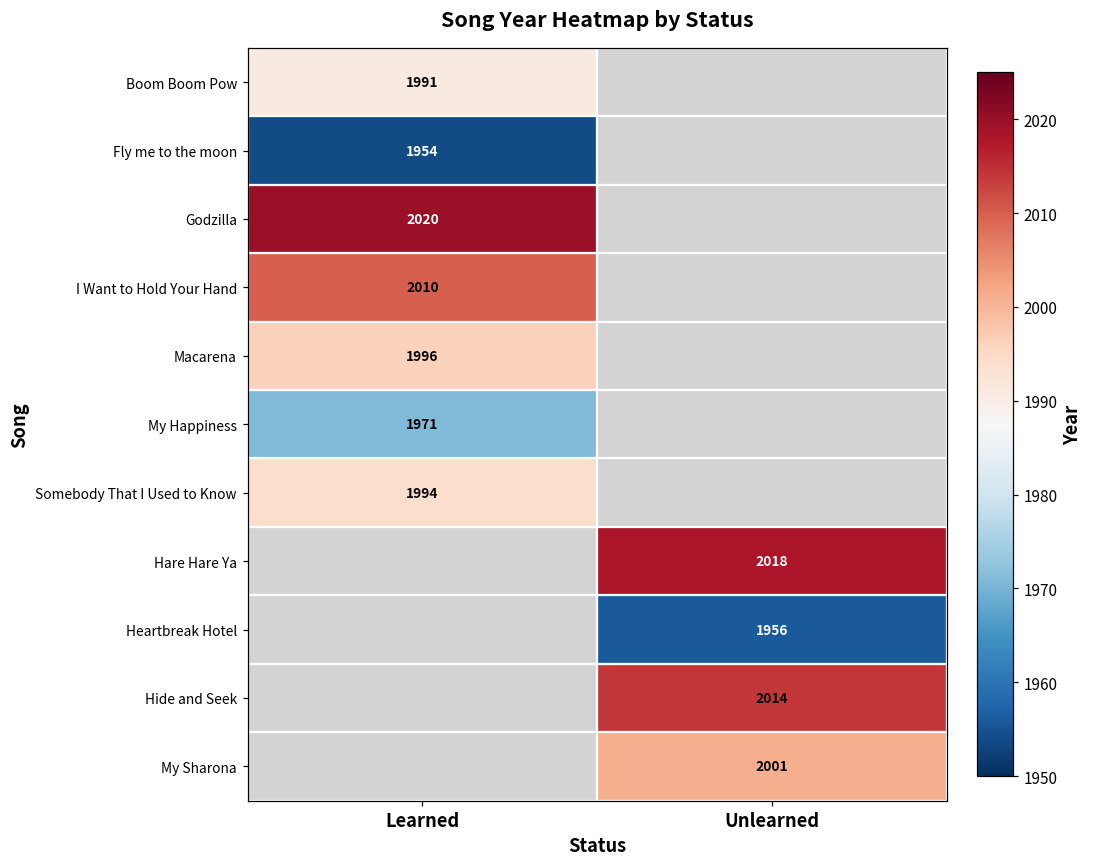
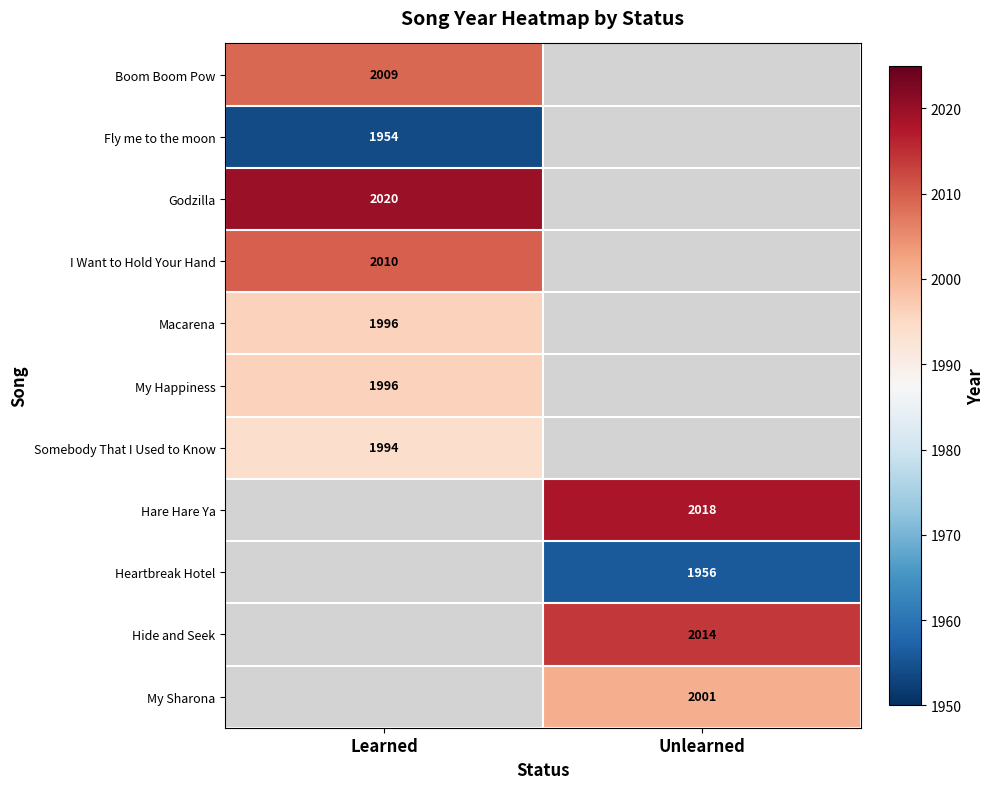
  {
    "Boom Boom Pow": {
-     "Learned": 1991
+     "Learned": 2009
    },
    "Fly me to the moon": {
      "Learned": 1954
    },
    "Godzilla": {
      "Learned": 2020
    },
    "I Want to Hold Your Hand": {
      "Learned": 2010
    },
    "Macarena": {
      "Learned": 1996
    },
    "My Happiness": {
-     "Learned": 1971
+     "Learned": 1996
    },
    "Somebody That I Used to Know": {
      "Learned": 1994
    },
    "Hare Hare Ya": {
      "Unlearned": 2018
    },
    "Heartbreak Hotel": {
      "Unlearned": 1956
    },
    "Hide and Seek": {
      "Unlearned": 2014
    },
    "My Sharona": {
      "Unlearned": 2001
    }
  }
